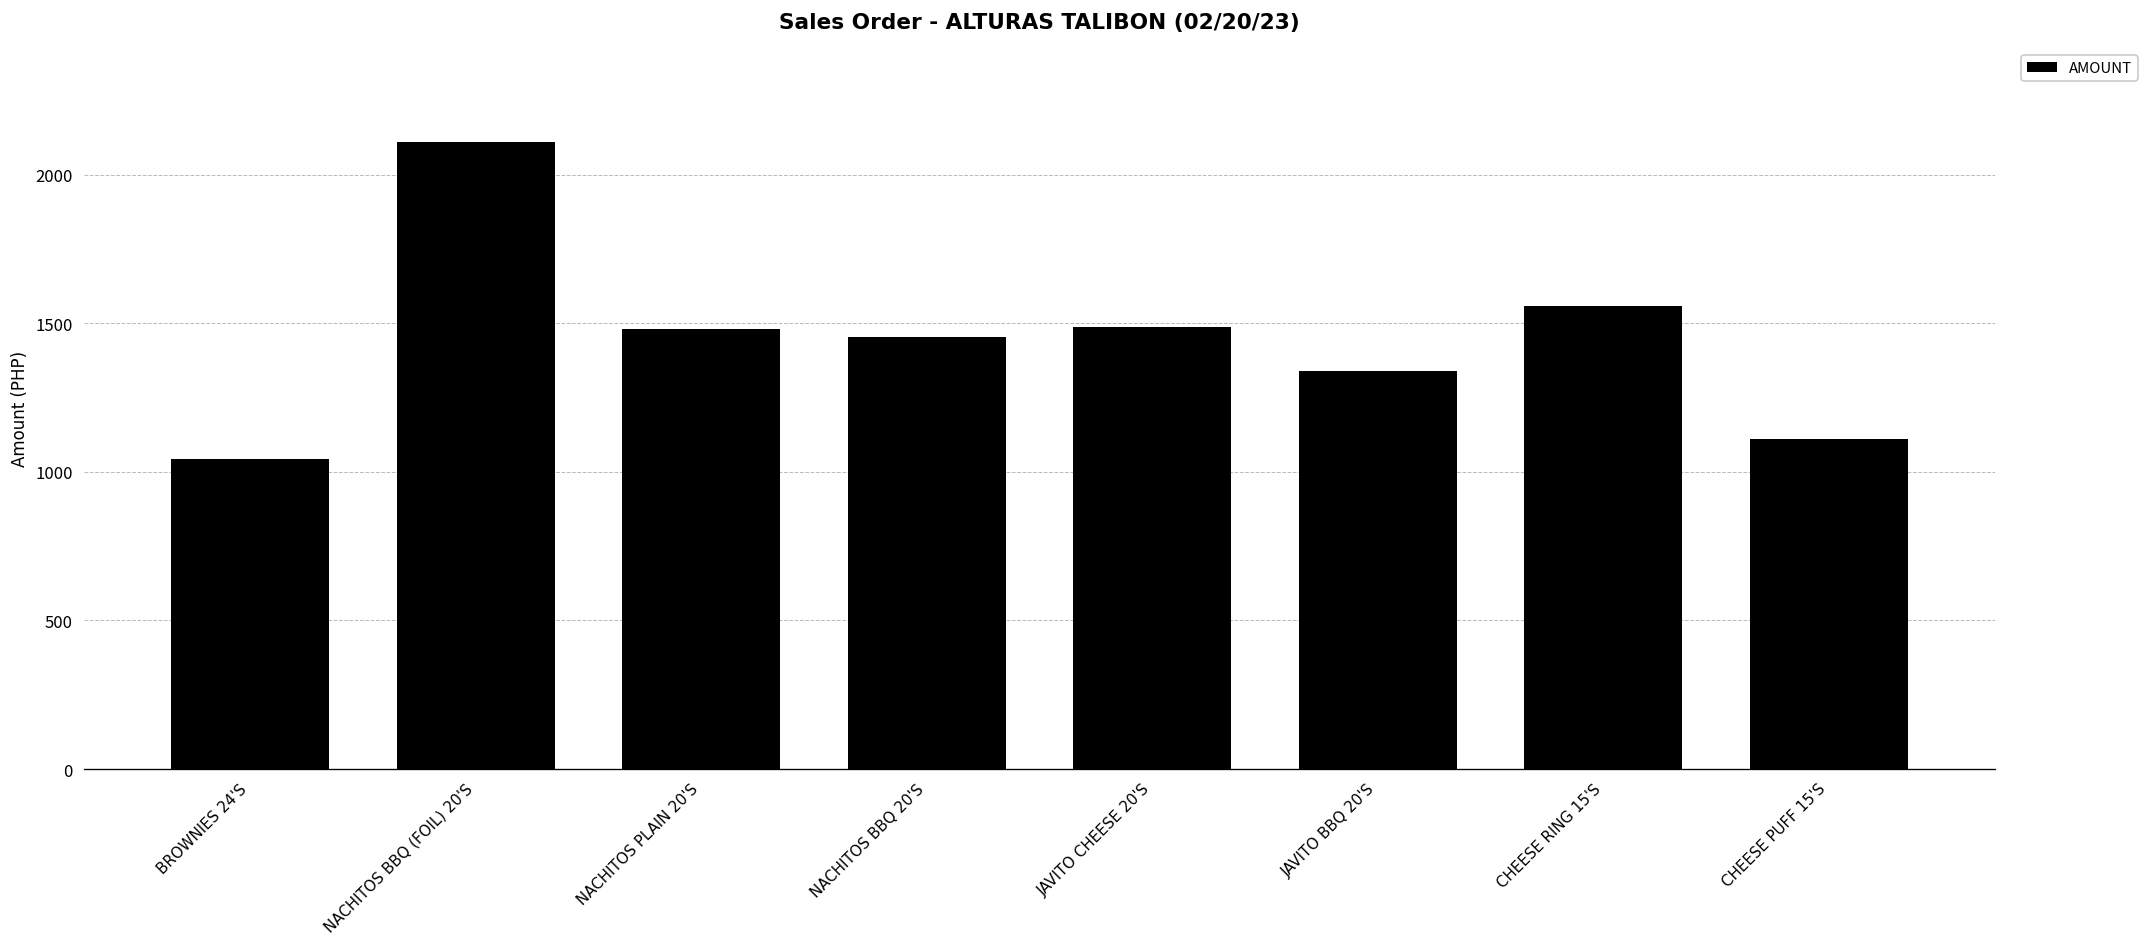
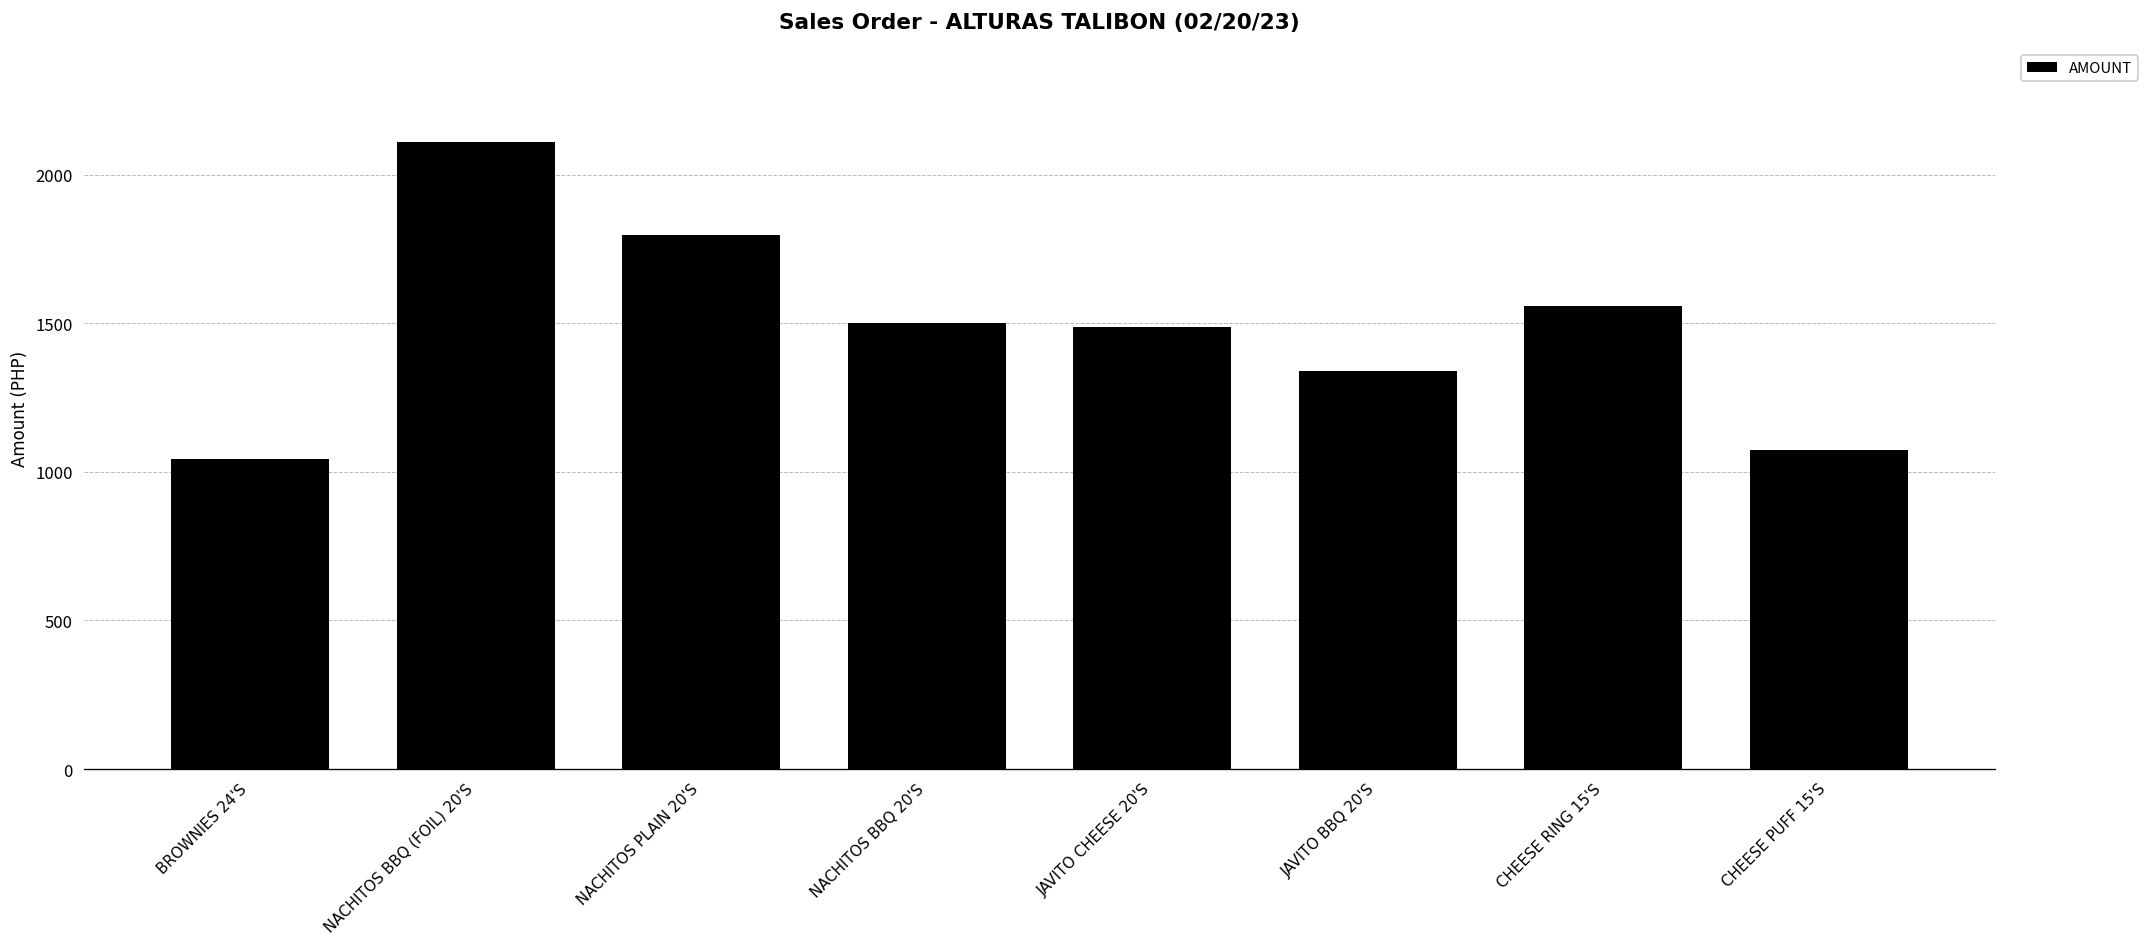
  {
    "BROWNIES 24'S": 1040,
    "NACHITOS BBQ (FOIL) 20'S": 2110,
-   "NACHITOS PLAIN 20'S": 1480,
-   "NACHITOS BBQ 20'S": 1460,
+   "NACHITOS PLAIN 20'S": 1800,
+   "NACHITOS BBQ 20'S": 1500,
    "JAVITO CHEESE 20'S": 1490,
    "JAVITO BBQ 20'S": 1340,
    "CHEESE RING 15'S": 1560,
-   "CHEESE PUFF 15'S": 1110
+   "CHEESE PUFF 15'S": 1070
  }
